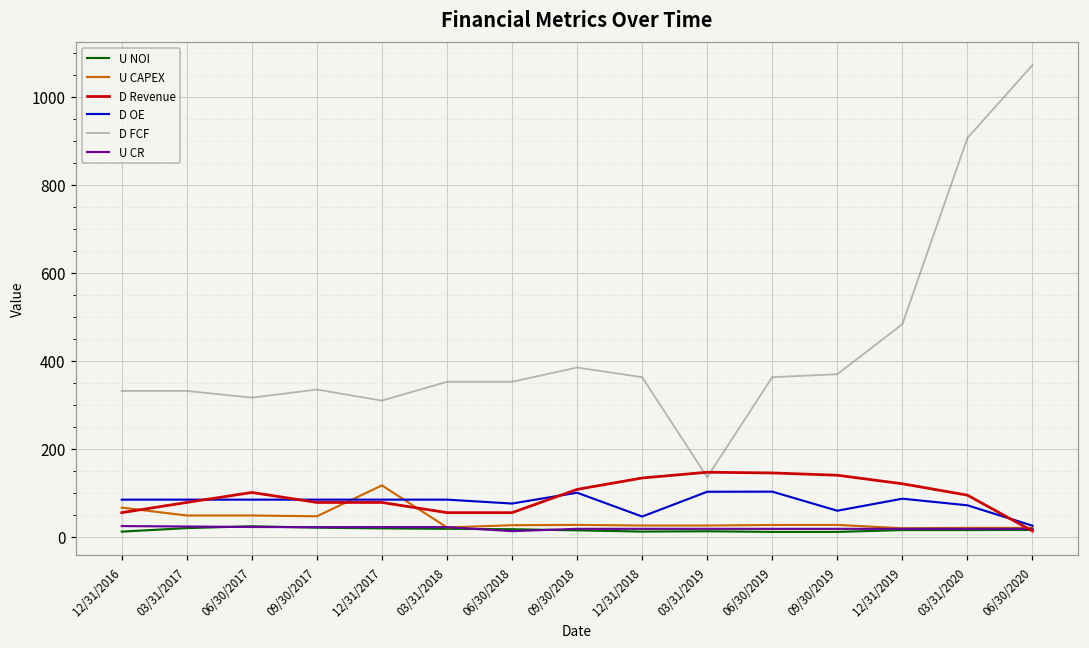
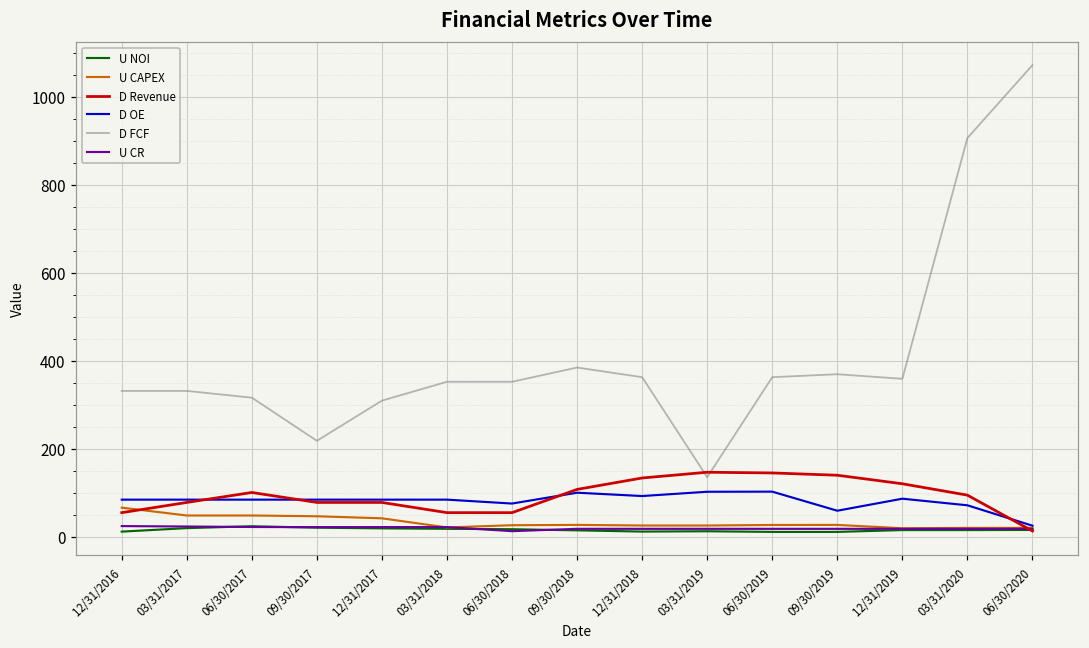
  {
    "U NOI": {
      "12/31/2016": 10,
      "06/30/2019": 10,
      "09/30/2019": 10
    },
    "U CAPEX": {
      "12/31/2016": 70,
      "03/31/2017": 50,
      "06/30/2017": 50,
      "09/30/2017": 50,
-     "12/31/2017": 120,
+     "12/31/2017": 40,
      "06/30/2018": 30,
      "09/30/2018": 30,
      "12/31/2018": 30,
      "03/31/2019": 30,
      "06/30/2019": 30,
      "09/30/2019": 30
    },
    "D Revenue": {
      "12/31/2016": 50,
      "03/31/2017": 80,
      "06/30/2017": 100,
      "09/30/2017": 80,
      "12/31/2017": 80,
      "03/31/2018": 50,
      "06/30/2018": 50,
      "09/30/2018": 110,
      "12/31/2018": 130,
      "03/31/2019": 150,
      "06/30/2019": 140,
      "09/30/2019": 140,
      "12/31/2019": 120,
      "03/31/2020": 90
    },
    "D OE": {
      "12/31/2016": 80,
      "03/31/2017": 80,
      "06/30/2017": 80,
      "09/30/2017": 80,
      "12/31/2017": 80,
      "03/31/2018": 80,
      "06/30/2018": 80,
      "09/30/2018": 100,
-     "12/31/2018": 50,
+     "12/31/2018": 90,
      "03/31/2019": 100,
      "06/30/2019": 100,
      "09/30/2019": 60,
      "12/31/2019": 90,
      "03/31/2020": 70
    },
    "D FCF": {
      "12/31/2016": 330,
      "03/31/2017": 330,
      "06/30/2017": 320,
-     "09/30/2017": 330,
+     "09/30/2017": 220,
      "12/31/2017": 310,
      "03/31/2018": 350,
      "06/30/2018": 350,
      "09/30/2018": 380,
      "12/31/2018": 360,
      "03/31/2019": 140,
      "06/30/2019": 360,
      "09/30/2019": 370,
-     "12/31/2019": 480,
+     "12/31/2019": 360,
      "03/31/2020": 910,
      "06/30/2020": 1070
    },
    "U CR": {
      "12/31/2016": 20,
      "06/30/2019": 20,
      "09/30/2019": 20
    }
  }
